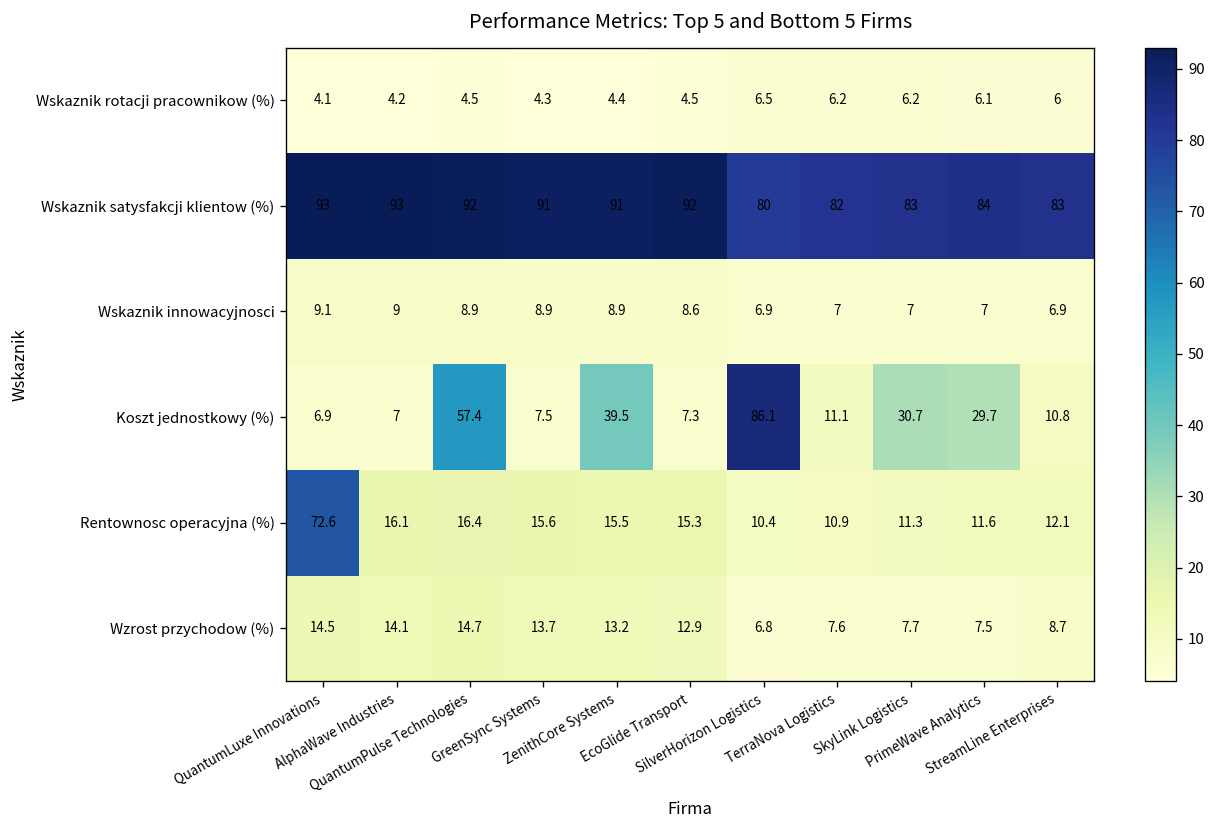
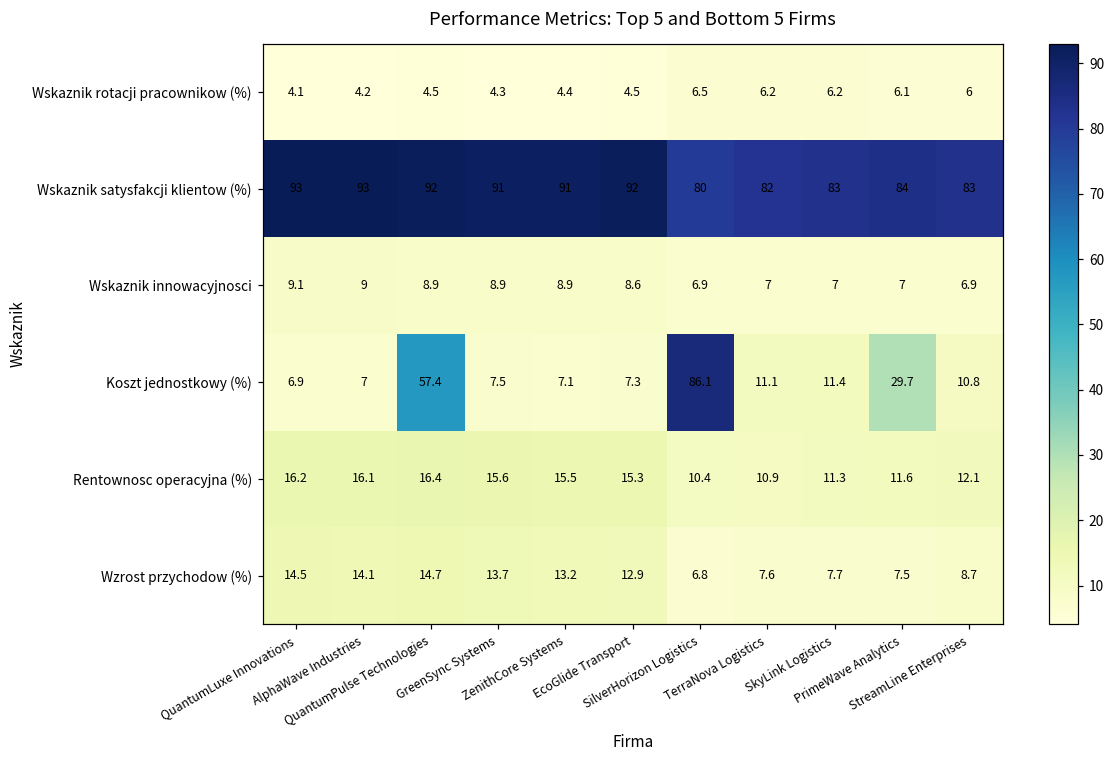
  {
    "Wskaznik rotacji pracownikow (%)": {
      "QuantumLuxe Innovations": 4.1,
      "AlphaWave Industries": 4.2,
      "QuantumPulse Technologies": 4.5,
      "GreenSync Systems": 4.3,
      "ZenithCore Systems": 4.4,
      "EcoGlide Transport": 4.5,
      "SilverHorizon Logistics": 6.5,
      "TerraNova Logistics": 6.2,
      "SkyLink Logistics": 6.2,
      "PrimeWave Analytics": 6.1,
      "StreamLine Enterprises": 6
    },
    "Wskaznik satysfakcji klientow (%)": {
      "QuantumLuxe Innovations": 93,
      "AlphaWave Industries": 93,
      "QuantumPulse Technologies": 92,
      "GreenSync Systems": 91,
      "ZenithCore Systems": 91,
      "EcoGlide Transport": 92,
      "SilverHorizon Logistics": 80,
      "TerraNova Logistics": 82,
      "SkyLink Logistics": 83,
      "PrimeWave Analytics": 84,
      "StreamLine Enterprises": 83
    },
    "Wskaznik innowacyjnosci": {
      "QuantumLuxe Innovations": 9.1,
      "AlphaWave Industries": 9,
      "QuantumPulse Technologies": 8.9,
      "GreenSync Systems": 8.9,
      "ZenithCore Systems": 8.9,
      "EcoGlide Transport": 8.6,
      "SilverHorizon Logistics": 6.9,
      "TerraNova Logistics": 7,
      "SkyLink Logistics": 7,
      "PrimeWave Analytics": 7,
      "StreamLine Enterprises": 6.9
    },
    "Koszt jednostkowy (%)": {
      "QuantumLuxe Innovations": 6.9,
      "AlphaWave Industries": 7,
      "QuantumPulse Technologies": 57.4,
      "GreenSync Systems": 7.5,
-     "ZenithCore Systems": 39.5,
+     "ZenithCore Systems": 7.1,
      "EcoGlide Transport": 7.3,
      "SilverHorizon Logistics": 86.1,
      "TerraNova Logistics": 11.1,
-     "SkyLink Logistics": 30.7,
+     "SkyLink Logistics": 11.4,
      "PrimeWave Analytics": 29.7,
      "StreamLine Enterprises": 10.8
    },
    "Rentownosc operacyjna (%)": {
-     "QuantumLuxe Innovations": 72.6,
+     "QuantumLuxe Innovations": 16.2,
      "AlphaWave Industries": 16.1,
      "QuantumPulse Technologies": 16.4,
      "GreenSync Systems": 15.6,
      "ZenithCore Systems": 15.5,
      "EcoGlide Transport": 15.3,
      "SilverHorizon Logistics": 10.4,
      "TerraNova Logistics": 10.9,
      "SkyLink Logistics": 11.3,
      "PrimeWave Analytics": 11.6,
      "StreamLine Enterprises": 12.1
    },
    "Wzrost przychodow (%)": {
      "QuantumLuxe Innovations": 14.5,
      "AlphaWave Industries": 14.1,
      "QuantumPulse Technologies": 14.7,
      "GreenSync Systems": 13.7,
      "ZenithCore Systems": 13.2,
      "EcoGlide Transport": 12.9,
      "SilverHorizon Logistics": 6.8,
      "TerraNova Logistics": 7.6,
      "SkyLink Logistics": 7.7,
      "PrimeWave Analytics": 7.5,
      "StreamLine Enterprises": 8.7
    }
  }
